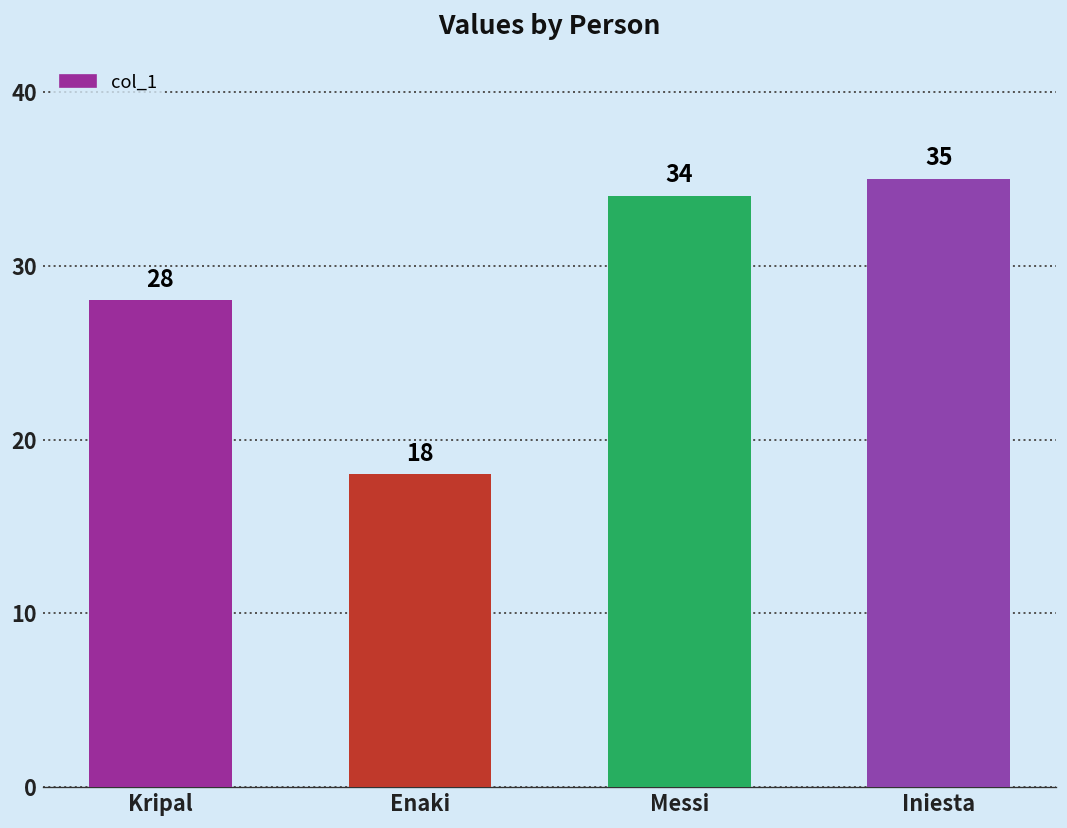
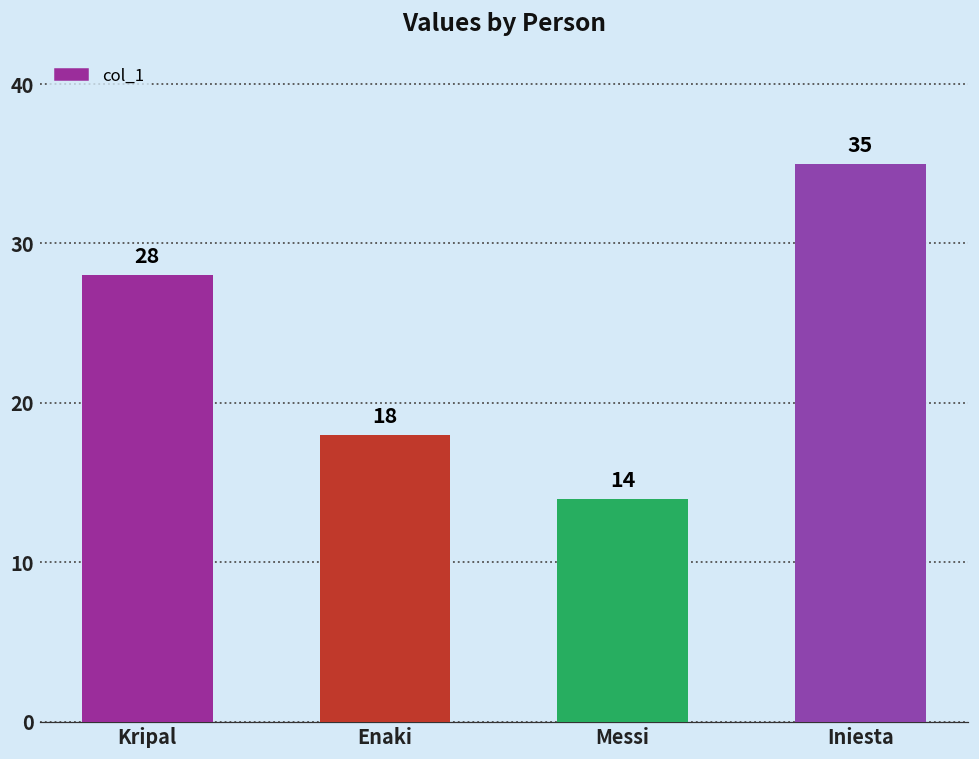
  {
    "Kripal": 28,
    "Enaki": 18,
-   "Messi": 34,
+   "Messi": 14,
    "Iniesta": 35
  }
